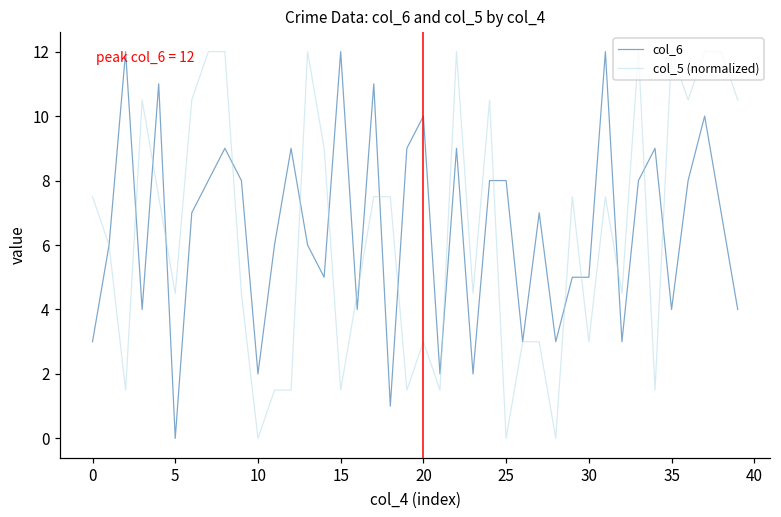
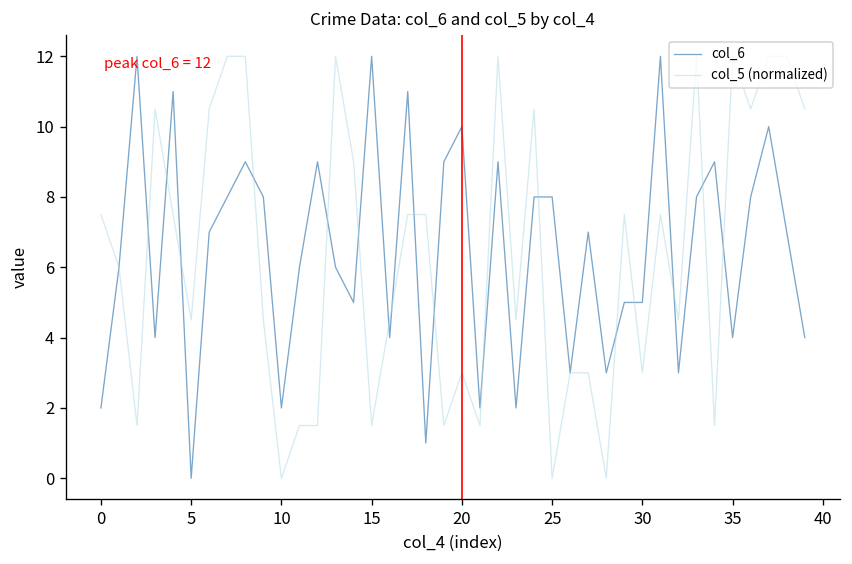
  {
    "col_6": {
-     "0": 3,
+     "0": 2,
      "5": 0,
      "10": 2,
      "15": 12,
      "20": 10,
      "25": 8,
      "30": 5,
      "35": 4
    },
    "col_5 (normalized)": {
      "0": 7.5,
      "5": 4.5,
      "10": 0,
      "15": 1.5,
      "20": 3,
      "25": 0,
      "30": 3
    }
  }
